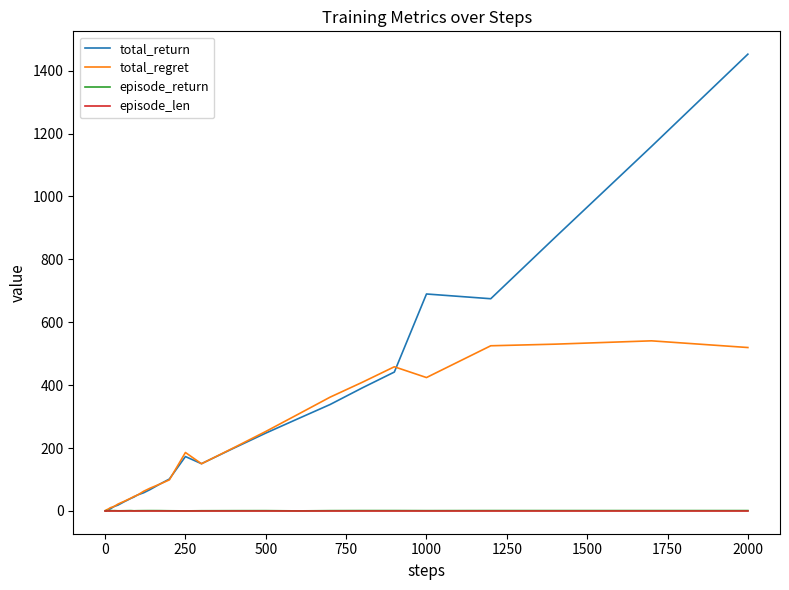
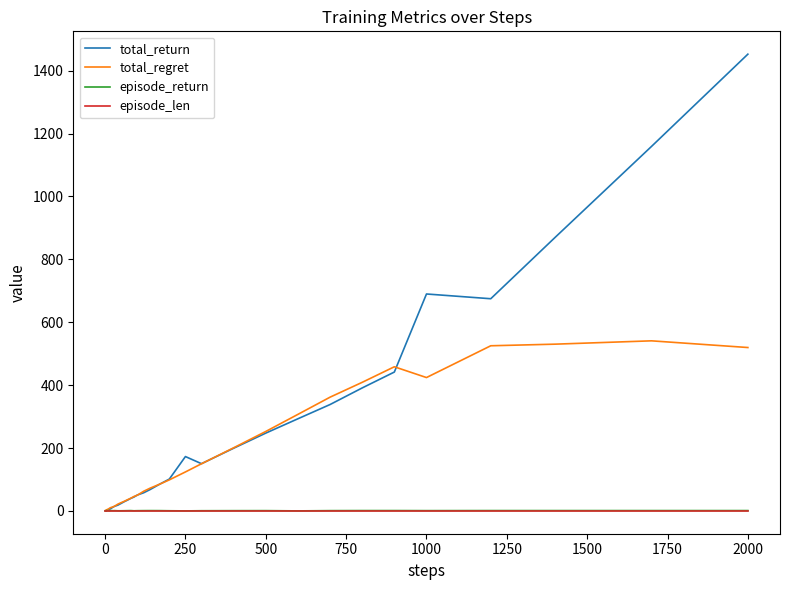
  {
    "total_return": {
      "250": 170,
      "1000": 690,
      "2000": 1450
    },
    "total_regret": {
-     "250": 190,
+     "250": 120,
      "1000": 420,
      "2000": 520
    },
    "episode_len": {
      "250": 0,
      "500": 0,
      "1000": 0,
      "2000": 0
    }
  }
